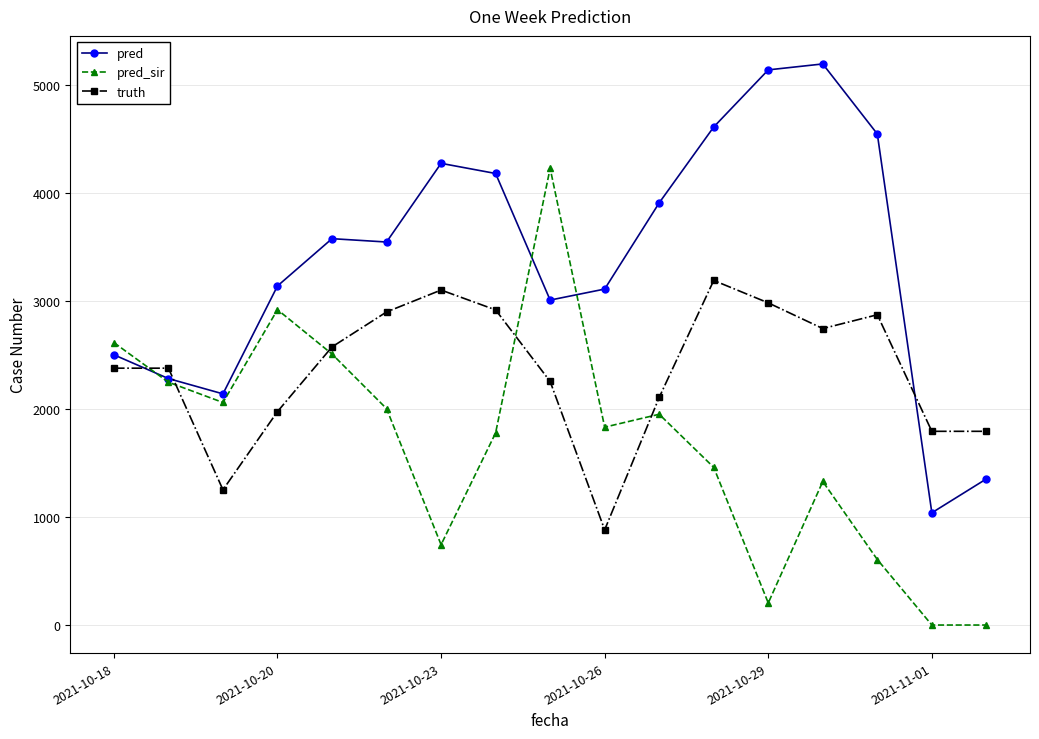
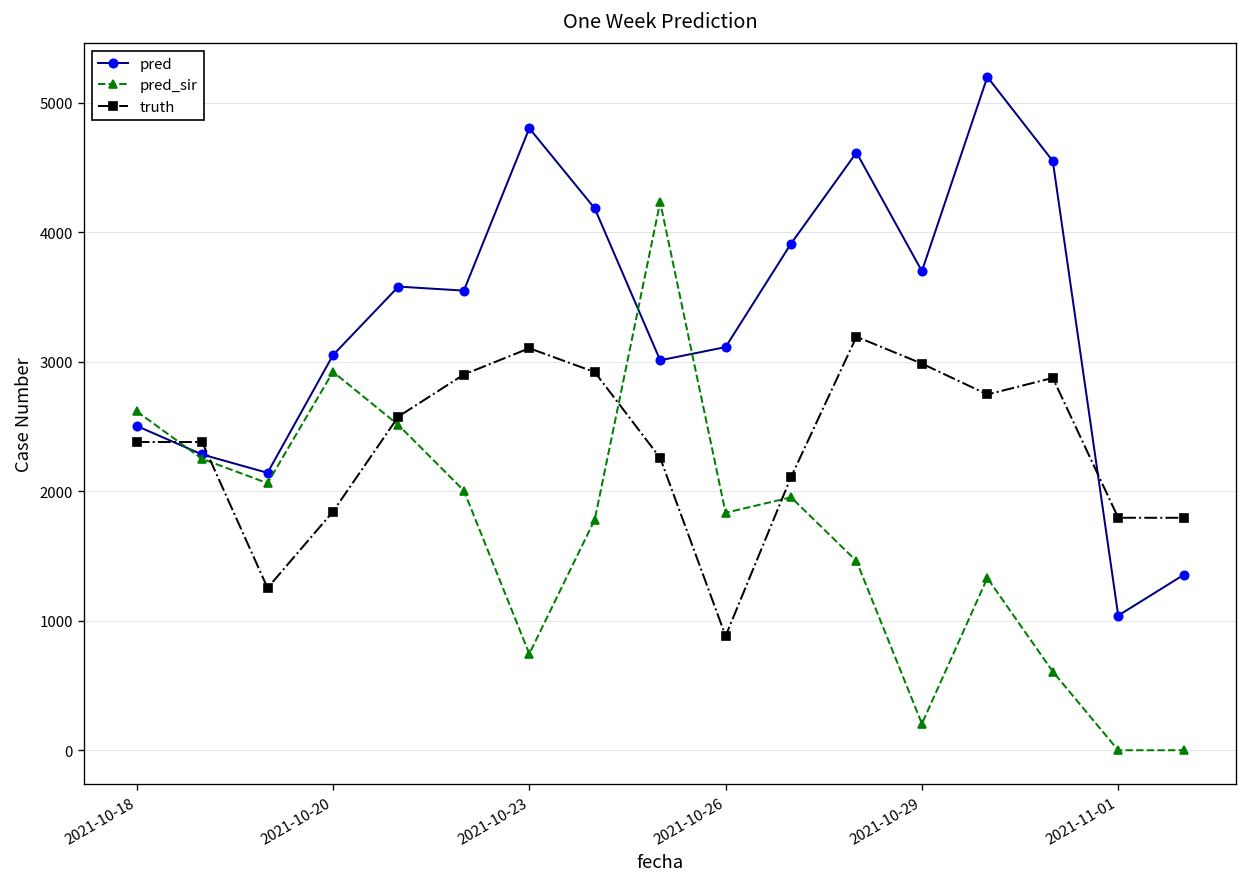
  {
    "pred": {
-     "2021-10-20": 3140,
-     "2021-10-23": 4280,
+     "2021-10-20": 3050,
+     "2021-10-23": 4800,
      "2021-10-26": 3110,
-     "2021-10-29": 5140
+     "2021-10-29": 3700
    },
    "pred_sir": {
      "2021-10-20": 2920,
      "2021-10-23": 740,
      "2021-10-26": 1830,
      "2021-10-29": 200
    },
    "truth": {
-     "2021-10-20": 1980,
+     "2021-10-20": 1840,
      "2021-10-23": 3100,
      "2021-10-26": 880,
      "2021-10-29": 2990
    }
  }
